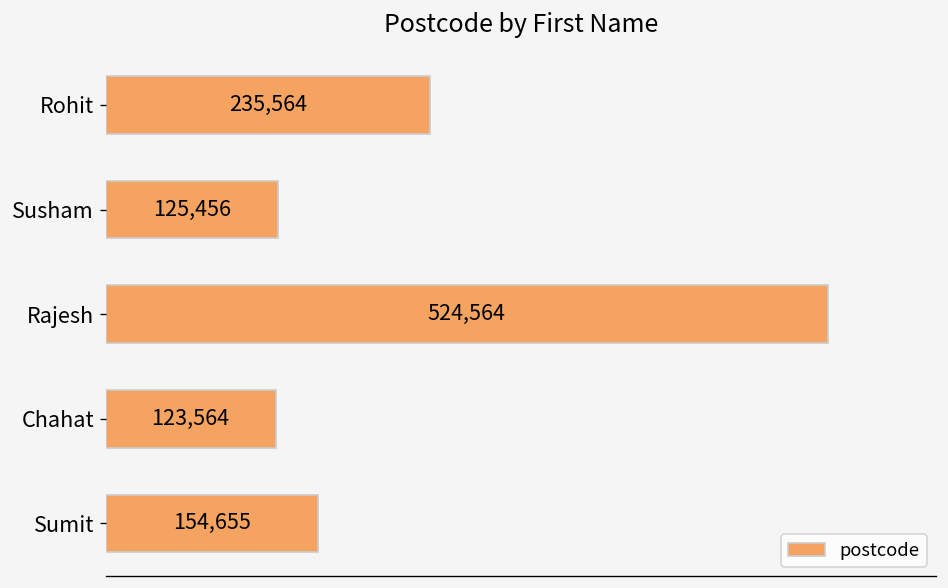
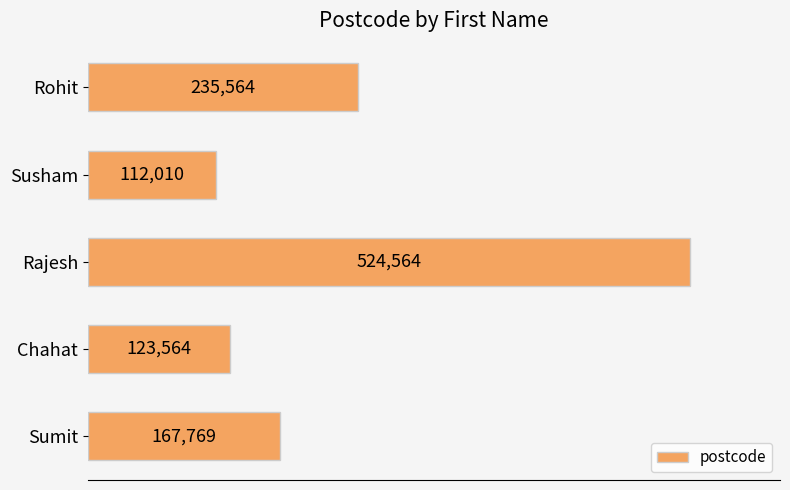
  {
    "Rohit": "235,564",
-   "Susham": "125,456",
+   "Susham": "112,010",
    "Rajesh": "524,564",
    "Chahat": "123,564",
-   "Sumit": "154,655"
+   "Sumit": "167,769"
  }
